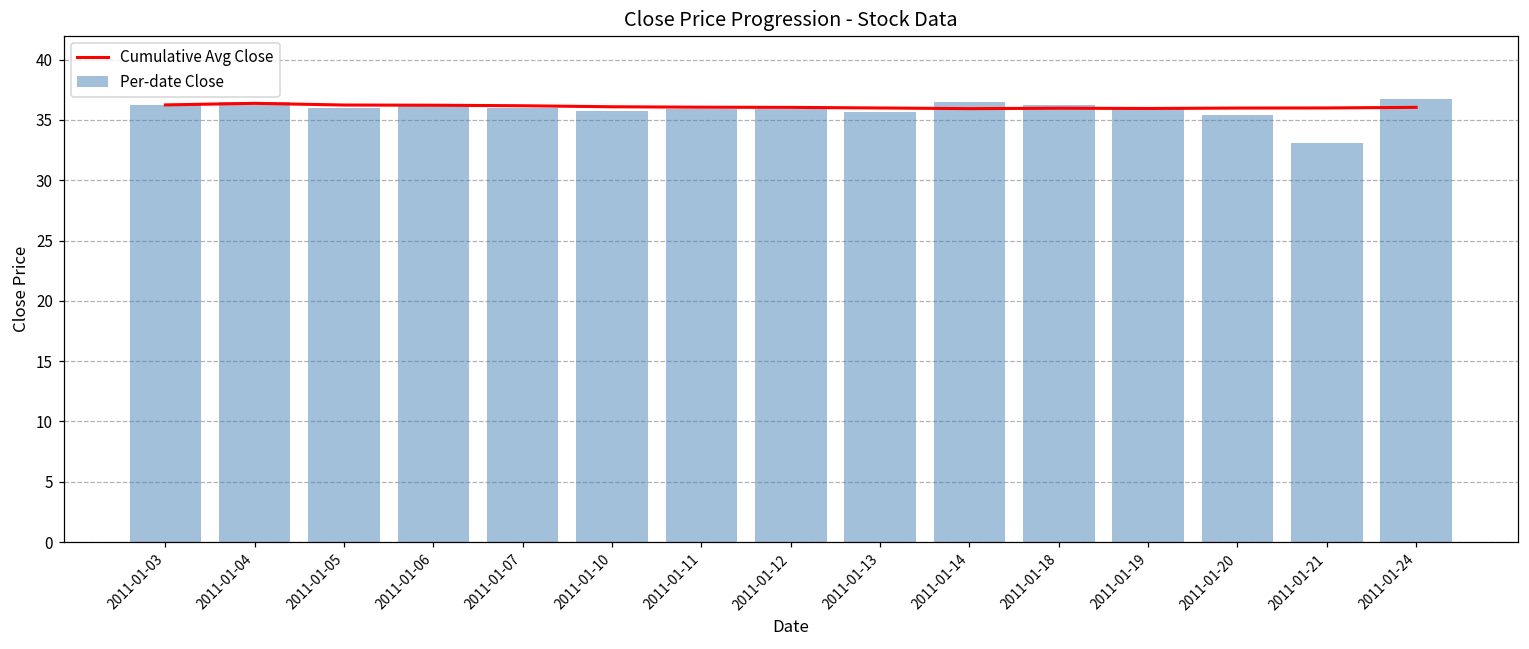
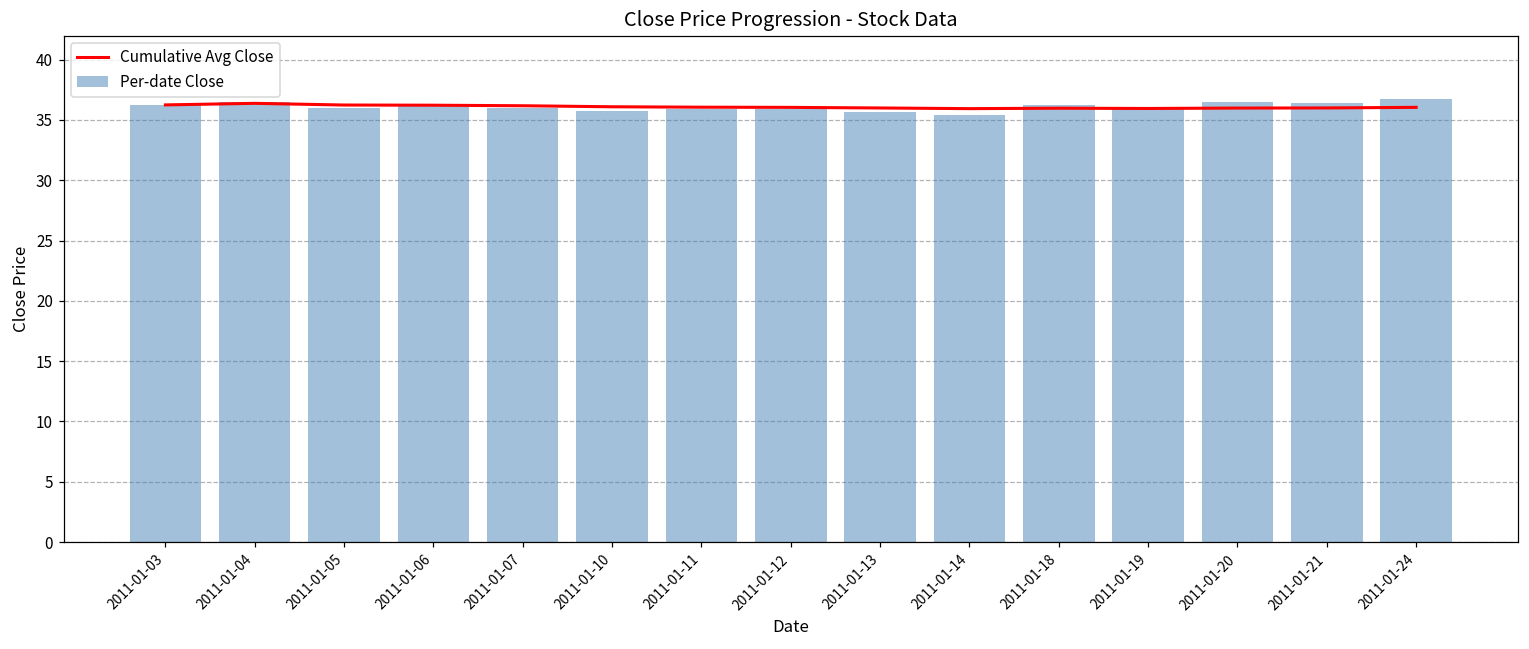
  {
    "Cumulative Avg Close": {
      "2011-01-03": 36.3,
      "2011-01-04": 36.4,
      "2011-01-05": 36.2,
      "2011-01-06": 36.2,
      "2011-01-07": 36.2,
      "2011-01-10": 36.1,
      "2011-01-11": 36.1,
      "2011-01-12": 36.0,
      "2011-01-13": 36.0,
      "2011-01-14": 35.9,
      "2011-01-18": 36.0,
      "2011-01-19": 36.0,
      "2011-01-20": 36.0,
      "2011-01-21": 36.0,
      "2011-01-24": 36.0
    },
    "Per-date Close": {
      "2011-01-03": 36.3,
      "2011-01-04": 36.5,
      "2011-01-05": 36.0,
      "2011-01-06": 36.1,
      "2011-01-07": 36.0,
      "2011-01-10": 35.8,
      "2011-01-11": 35.9,
      "2011-01-12": 36.0,
      "2011-01-13": 35.7,
-     "2011-01-14": 36.5,
+     "2011-01-14": 35.5,
      "2011-01-18": 36.2,
      "2011-01-19": 36.0,
-     "2011-01-20": 35.4,
-     "2011-01-21": 33.1,
+     "2011-01-20": 36.5,
+     "2011-01-21": 36.4,
      "2011-01-24": 36.8
    }
  }
